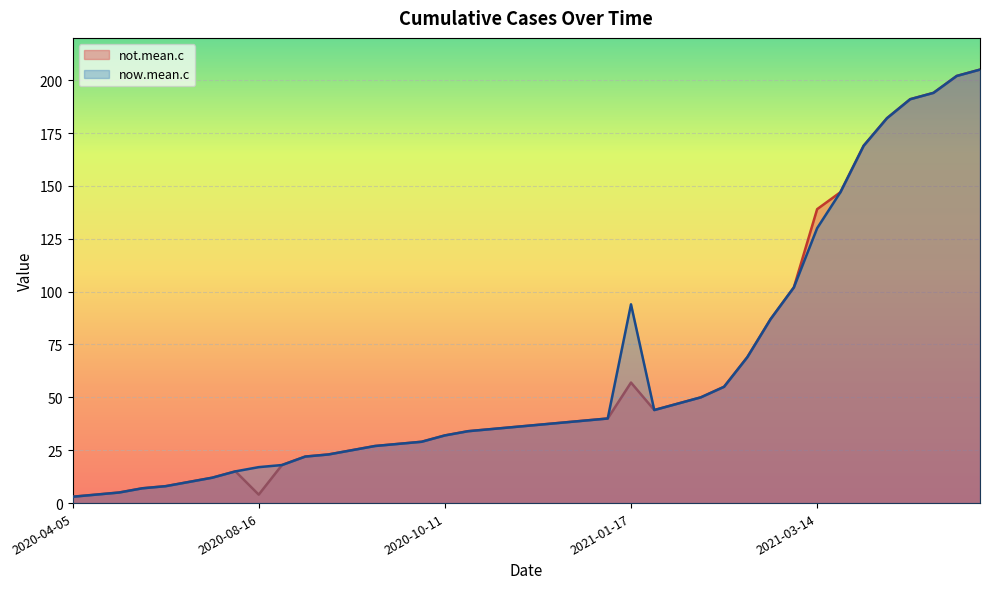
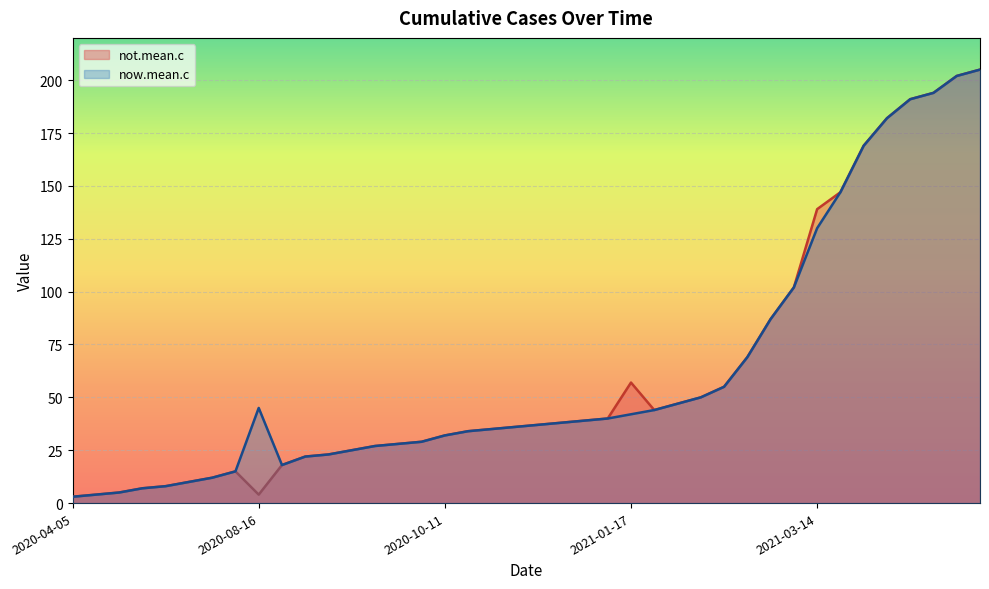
  {
    "not.mean.c": {
      "2020-08-16": 4,
      "2021-01-17": 57,
      "2021-03-14": 139
    },
    "now.mean.c": {
-     "2020-08-16": 17,
-     "2021-01-17": 94,
+     "2020-08-16": 45,
+     "2021-01-17": 42,
      "2021-03-14": 130
    }
  }
